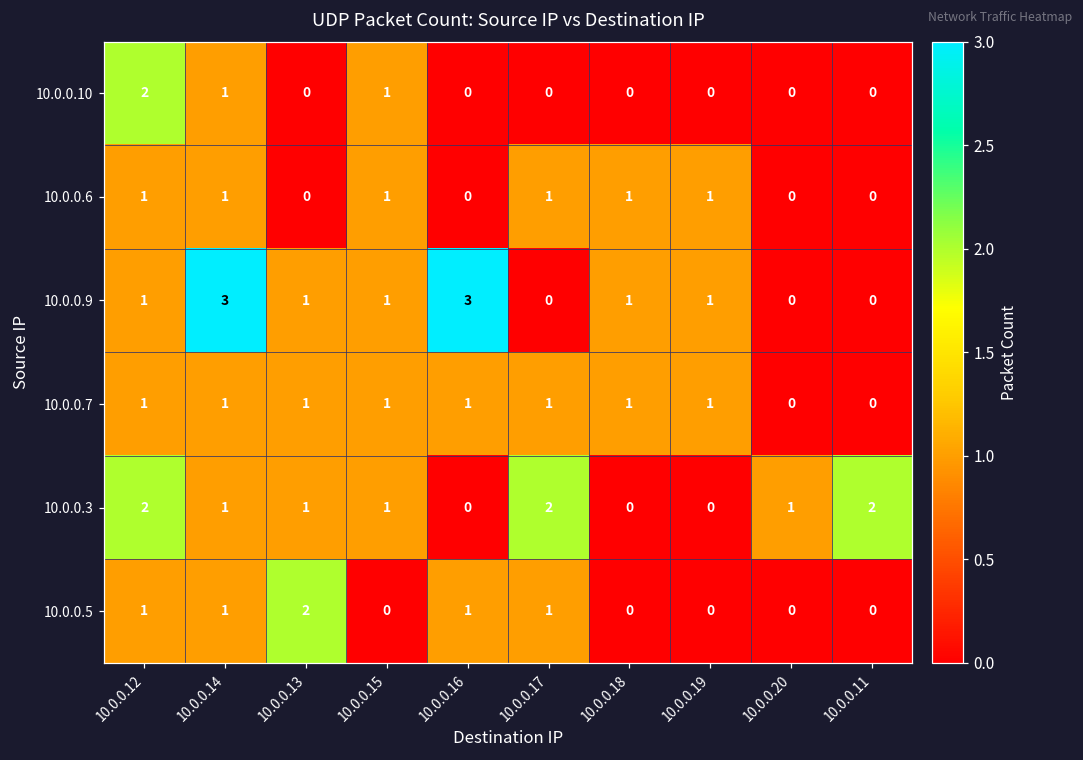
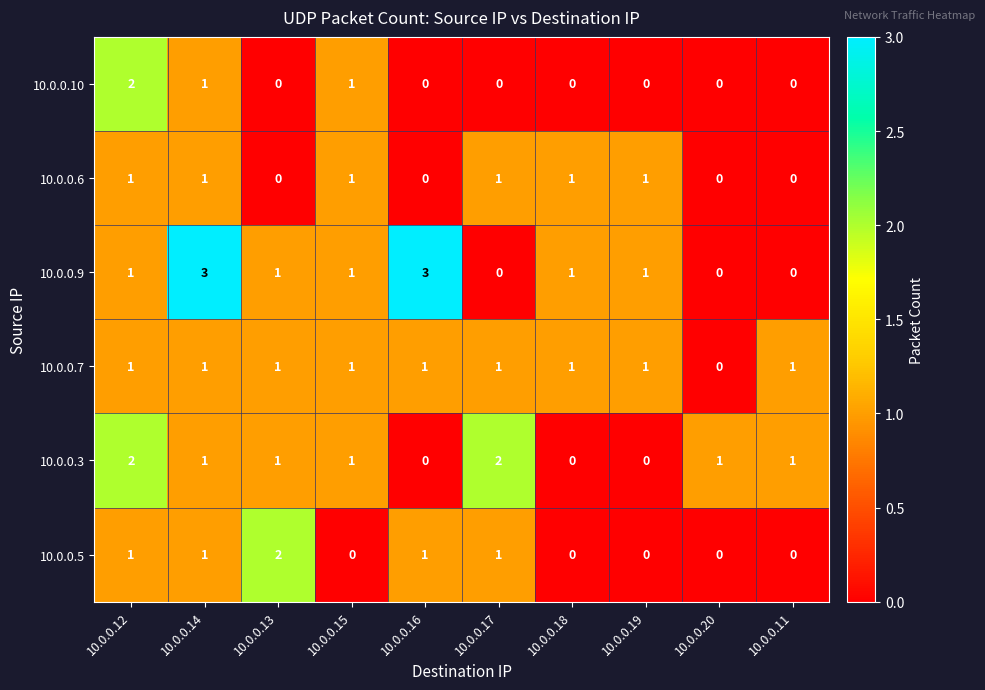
  {
    "10.0.0.10": {
      "10.0.0.12": 2,
      "10.0.0.14": 1,
      "10.0.0.13": 0,
      "10.0.0.15": 1,
      "10.0.0.16": 0,
      "10.0.0.17": 0,
      "10.0.0.18": 0,
      "10.0.0.19": 0,
      "10.0.0.20": 0,
      "10.0.0.11": 0
    },
    "10.0.0.6": {
      "10.0.0.12": 1,
      "10.0.0.14": 1,
      "10.0.0.13": 0,
      "10.0.0.15": 1,
      "10.0.0.16": 0,
      "10.0.0.17": 1,
      "10.0.0.18": 1,
      "10.0.0.19": 1,
      "10.0.0.20": 0,
      "10.0.0.11": 0
    },
    "10.0.0.9": {
      "10.0.0.12": 1,
      "10.0.0.14": 3,
      "10.0.0.13": 1,
      "10.0.0.15": 1,
      "10.0.0.16": 3,
      "10.0.0.17": 0,
      "10.0.0.18": 1,
      "10.0.0.19": 1,
      "10.0.0.20": 0,
      "10.0.0.11": 0
    },
    "10.0.0.7": {
      "10.0.0.12": 1,
      "10.0.0.14": 1,
      "10.0.0.13": 1,
      "10.0.0.15": 1,
      "10.0.0.16": 1,
      "10.0.0.17": 1,
      "10.0.0.18": 1,
      "10.0.0.19": 1,
      "10.0.0.20": 0,
-     "10.0.0.11": 0
+     "10.0.0.11": 1
    },
    "10.0.0.3": {
      "10.0.0.12": 2,
      "10.0.0.14": 1,
      "10.0.0.13": 1,
      "10.0.0.15": 1,
      "10.0.0.16": 0,
      "10.0.0.17": 2,
      "10.0.0.18": 0,
      "10.0.0.19": 0,
      "10.0.0.20": 1,
-     "10.0.0.11": 2
+     "10.0.0.11": 1
    },
    "10.0.0.5": {
      "10.0.0.12": 1,
      "10.0.0.14": 1,
      "10.0.0.13": 2,
      "10.0.0.15": 0,
      "10.0.0.16": 1,
      "10.0.0.17": 1,
      "10.0.0.18": 0,
      "10.0.0.19": 0,
      "10.0.0.20": 0,
      "10.0.0.11": 0
    }
  }
